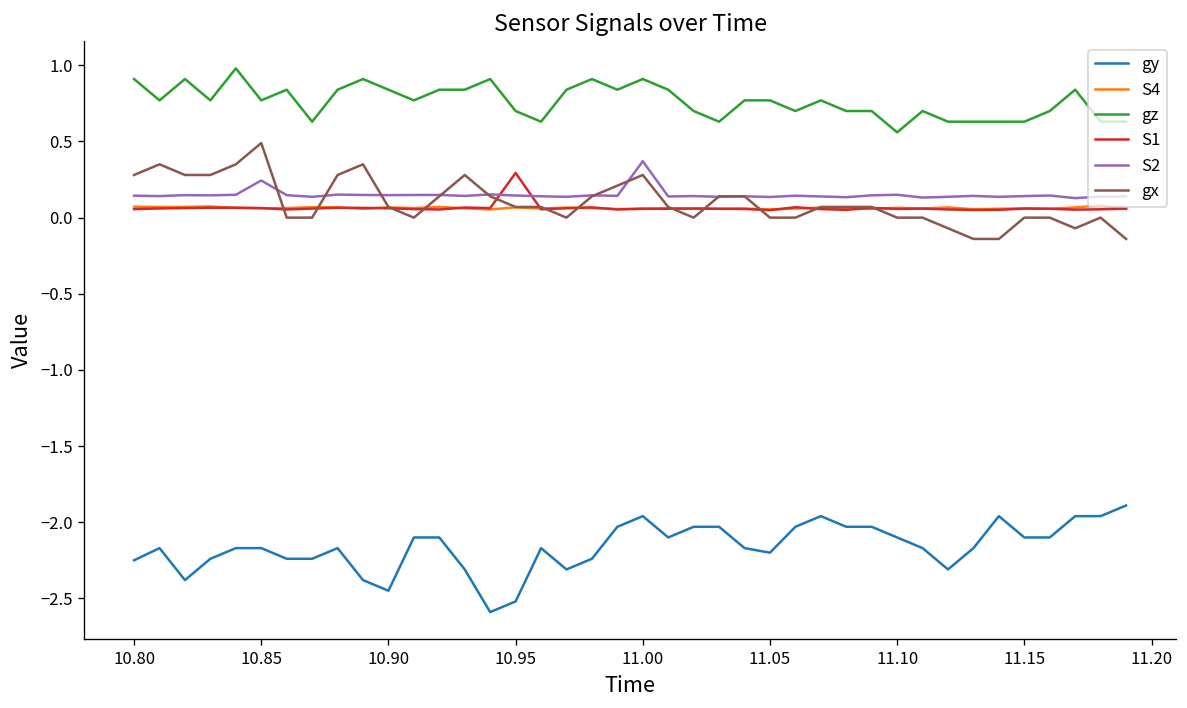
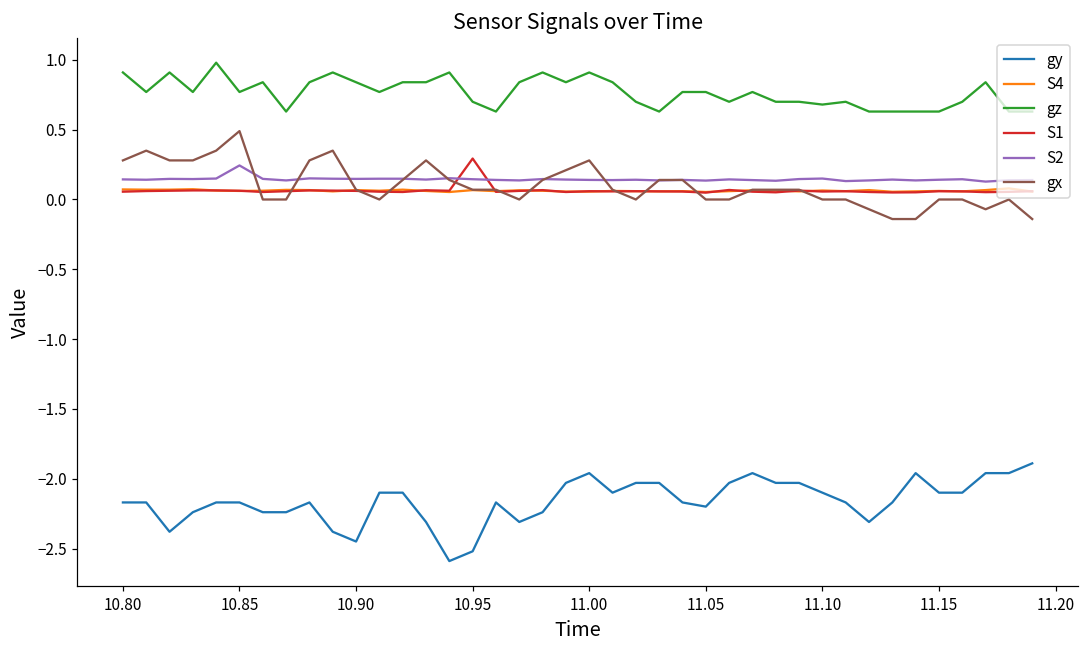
  {
    "gy": {
-     "10.80": -2.25,
+     "10.80": -2.17,
      "10.85": -2.17,
      "10.90": -2.45,
      "10.95": -2.52,
      "11.00": -1.96,
      "11.05": -2.20,
      "11.10": -2.10,
      "11.15": -2.10
    },
    "gz": {
      "10.80": 0.91,
      "10.85": 0.77,
      "10.90": 0.84,
      "10.95": 0.70,
      "11.00": 0.91,
      "11.05": 0.77,
-     "11.10": 0.56,
+     "11.10": 0.68,
      "11.15": 0.63
    },
    "S1": {
      "10.95": 0.29
    },
    "S2": {
      "10.80": 0.14,
      "10.85": 0.24,
      "10.90": 0.15,
      "10.95": 0.15,
-     "11.00": 0.37,
+     "11.00": 0.14,
      "11.05": 0.14,
      "11.10": 0.15,
      "11.15": 0.14
    },
    "gx": {
      "10.80": 0.28,
      "10.85": 0.49,
      "11.00": 0.28,
      "11.05": 0.00,
      "11.10": 0.00,
      "11.15": 0.00
    }
  }
